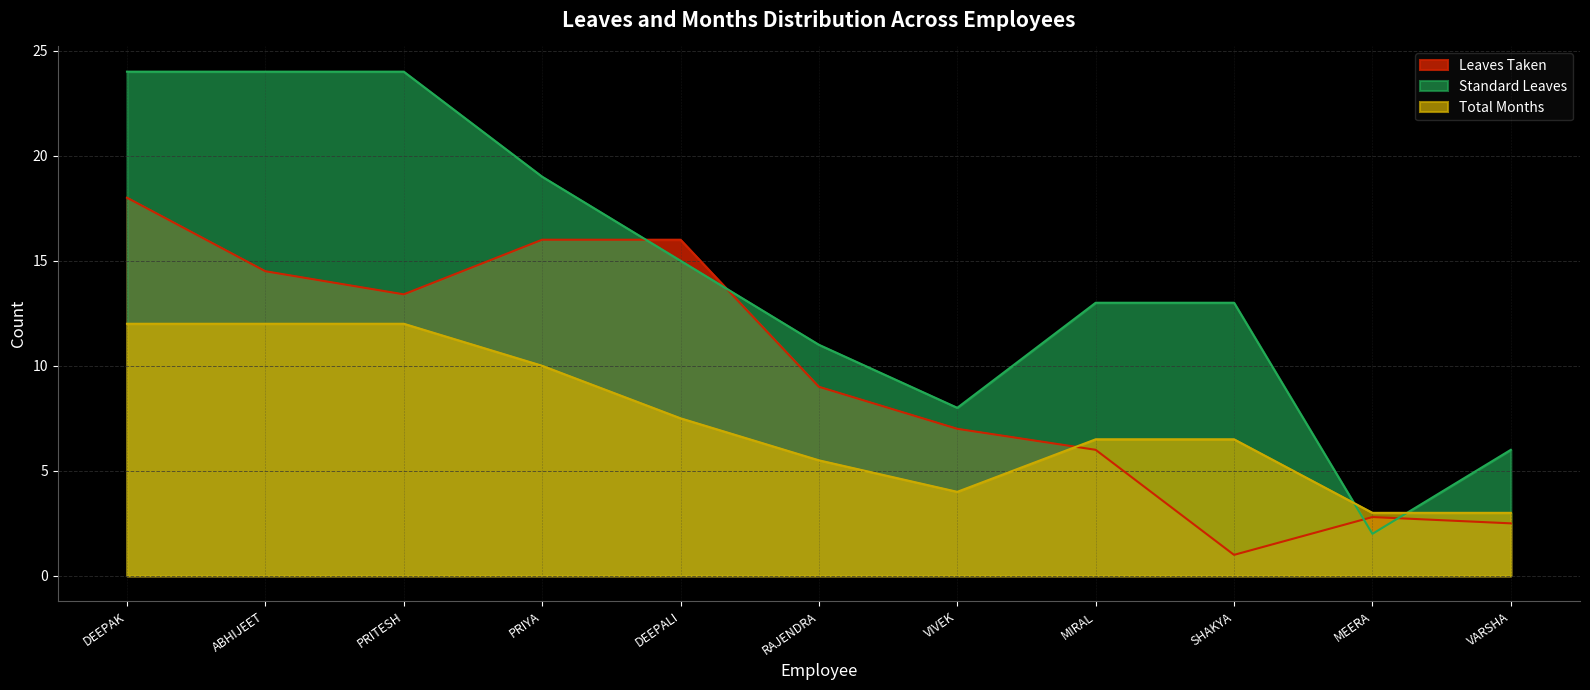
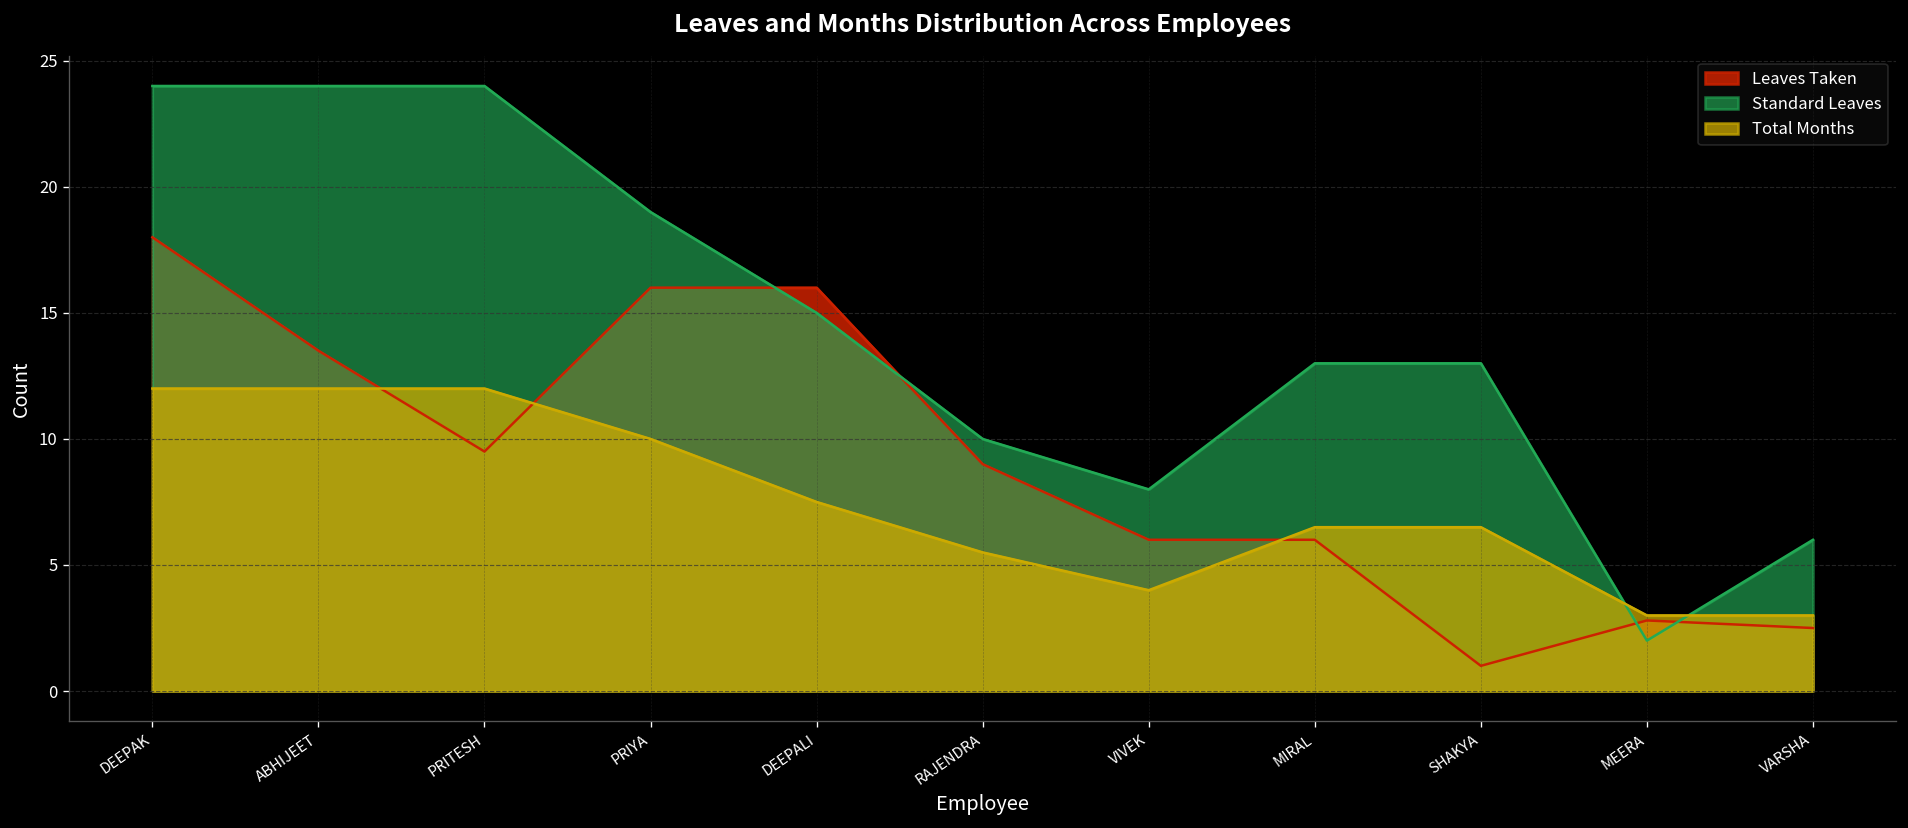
  {
    "Leaves Taken": {
      "DEEPAK": 18.0,
-     "ABHIJEET": 14.5,
-     "PRITESH": 13.4,
+     "ABHIJEET": 13.5,
+     "PRITESH": 9.5,
      "PRIYA": 16.0,
      "DEEPALI": 16.0,
      "RAJENDRA": 9.0,
-     "VIVEK": 7,
+     "VIVEK": 6,
      "MIRAL": 6.0,
      "SHAKYA": 1.0,
      "MEERA": 2.8,
      "VARSHA": 2.5
    },
    "Standard Leaves": {
      "DEEPAK": 24,
      "ABHIJEET": 24,
      "PRITESH": 24,
      "PRIYA": 19,
      "DEEPALI": 15,
-     "RAJENDRA": 11,
+     "RAJENDRA": 10,
      "VIVEK": 8,
      "MIRAL": 13,
      "SHAKYA": 13,
      "MEERA": 2,
      "VARSHA": 6
    },
    "Total Months": {
      "DEEPAK": 12.0,
      "ABHIJEET": 12.0,
      "PRITESH": 12.0,
      "PRIYA": 10.0,
      "DEEPALI": 7.5,
      "RAJENDRA": 5.5,
      "VIVEK": 4.0,
      "MIRAL": 6.5,
      "SHAKYA": 6.5,
      "MEERA": 3.0,
      "VARSHA": 3.0
    }
  }
